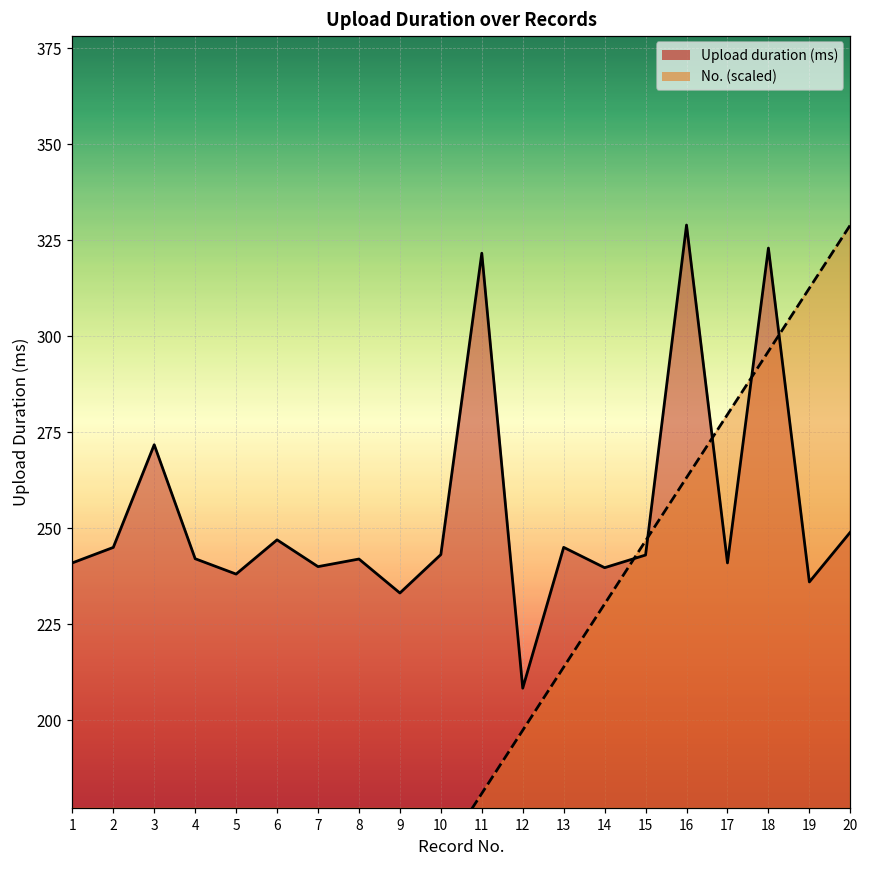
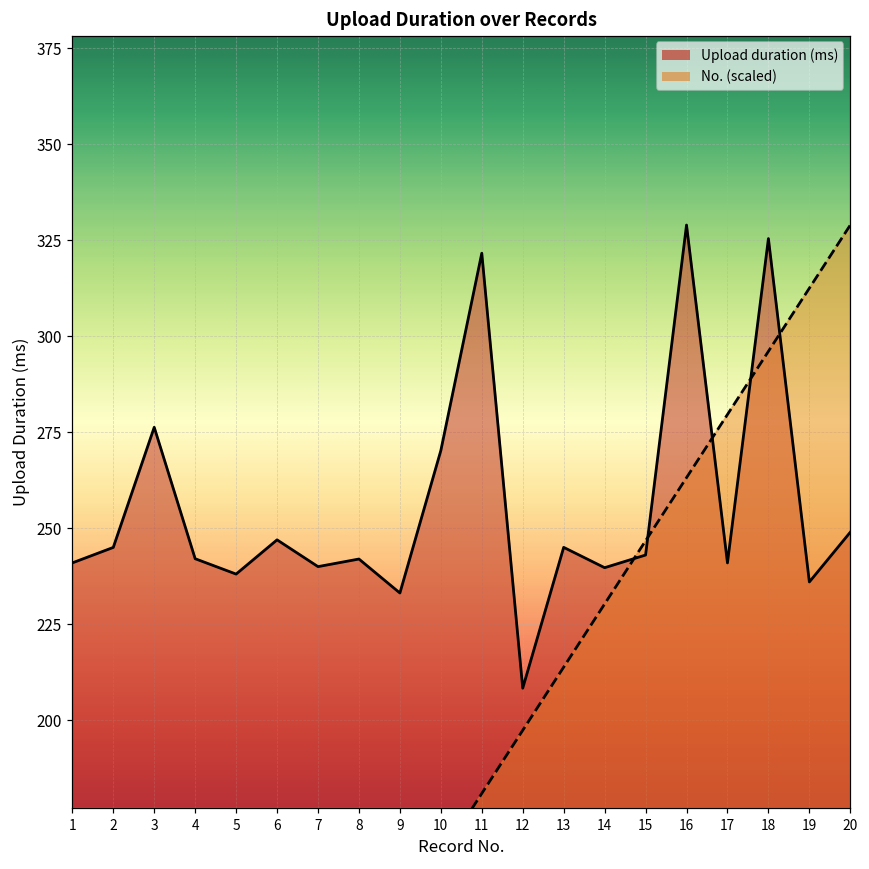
  {
    "Upload duration (ms)": {
      "1": 241,
      "2": 245,
-     "3": 272,
+     "3": 276,
      "4": 242,
      "5": 238,
      "6": 247,
      "7": 240,
      "8": 242,
      "9": 233,
-     "10": 243,
+     "10": 270,
      "11": 322,
      "12": 208,
      "13": 245,
      "14": 240,
      "15": 243,
      "16": 329,
      "17": 241,
-     "18": 323,
+     "18": 325,
      "19": 236,
      "20": 249
    }
  }
